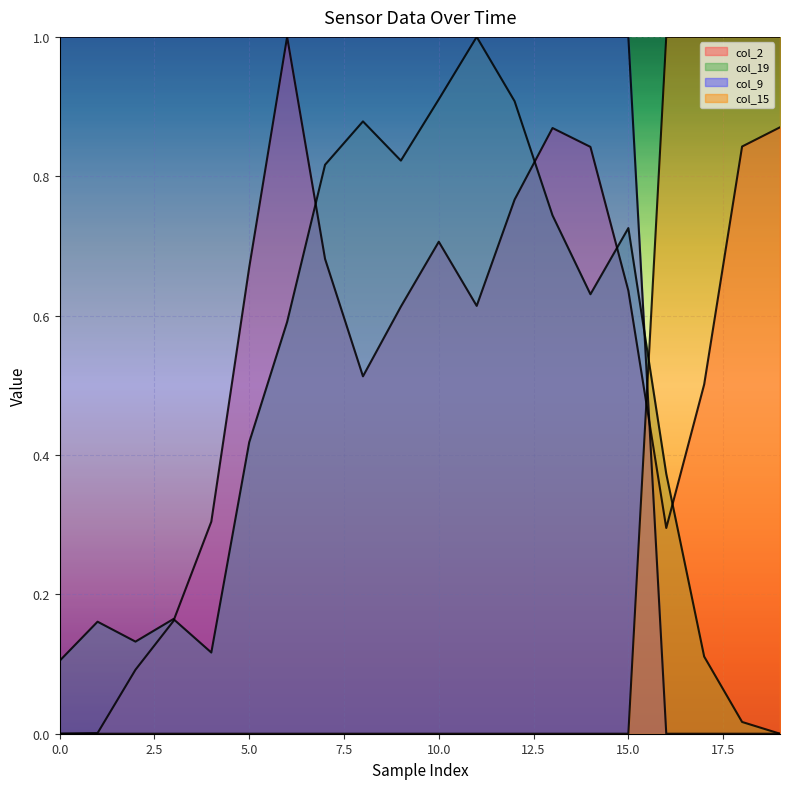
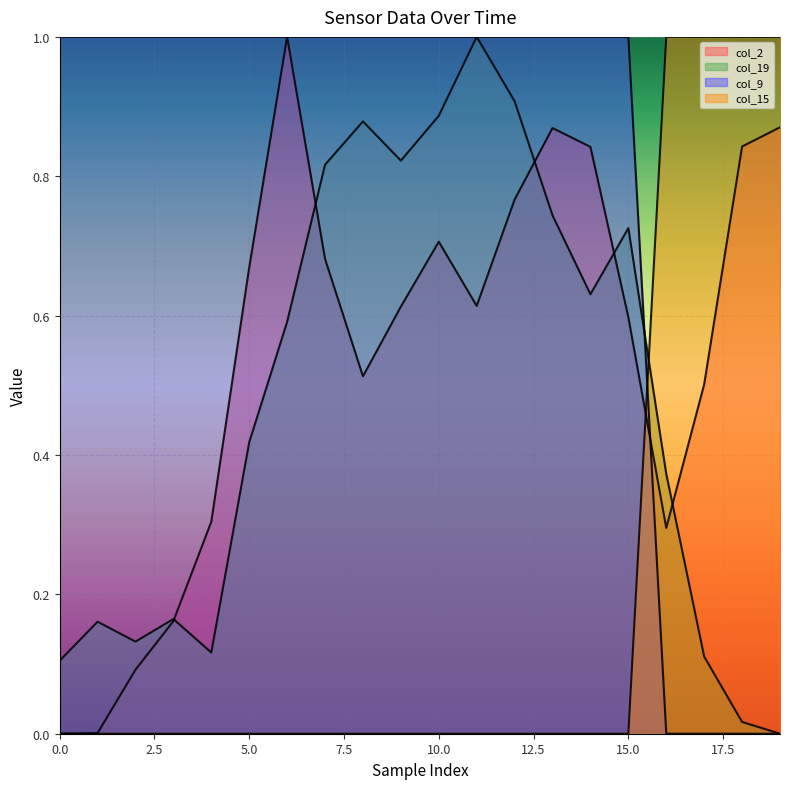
  {
    "col_2": {
      "5.0": 0.67,
      "10.0": 0.71,
-     "15.0": 0.64
+     "15.0": 0.60
    },
    "col_19": {
      "0.0": 0.10,
      "5.0": 0.42,
-     "10.0": 0.91,
+     "10.0": 0.89,
      "15.0": 0.73
    },
    "col_9": {
      "0.0": 1.00,
      "5.0": 1.00,
      "10.0": 1.00,
      "15.0": 1.00
    },
    "col_15": {
      "5.0": 0.00,
      "10.0": 0.00,
      "15.0": 0.00
    }
  }
